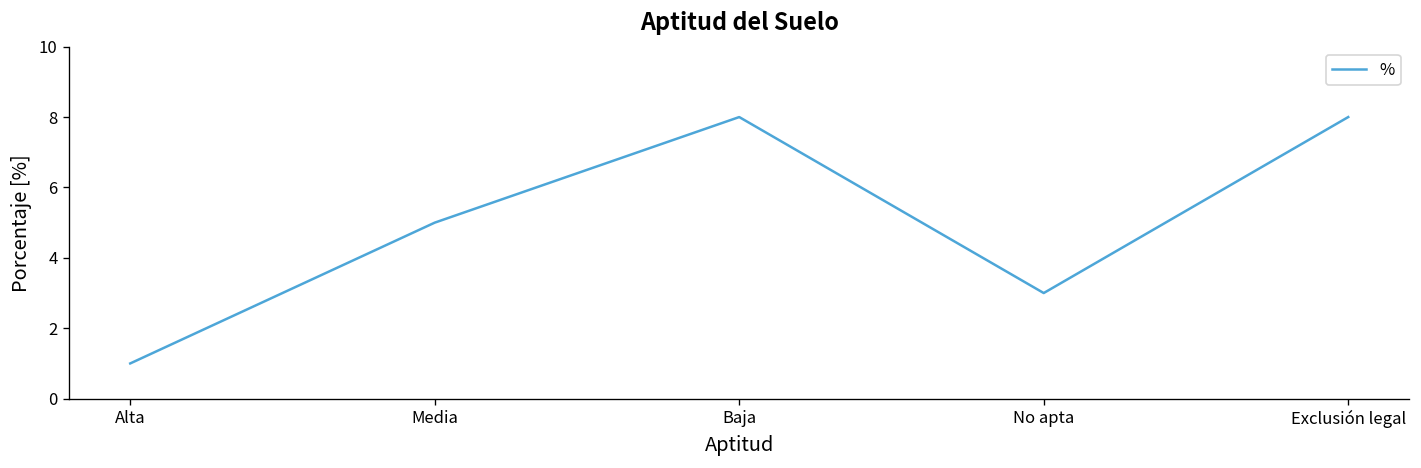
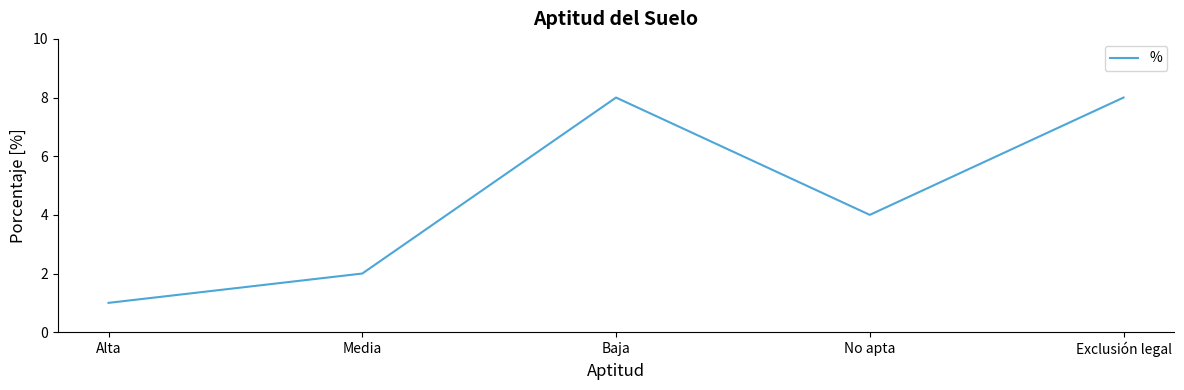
  {
    "Alta": 1,
-   "Media": 5,
+   "Media": 2,
    "Baja": 8,
-   "No apta": 3,
+   "No apta": 4,
    "Exclusión legal": 8
  }
